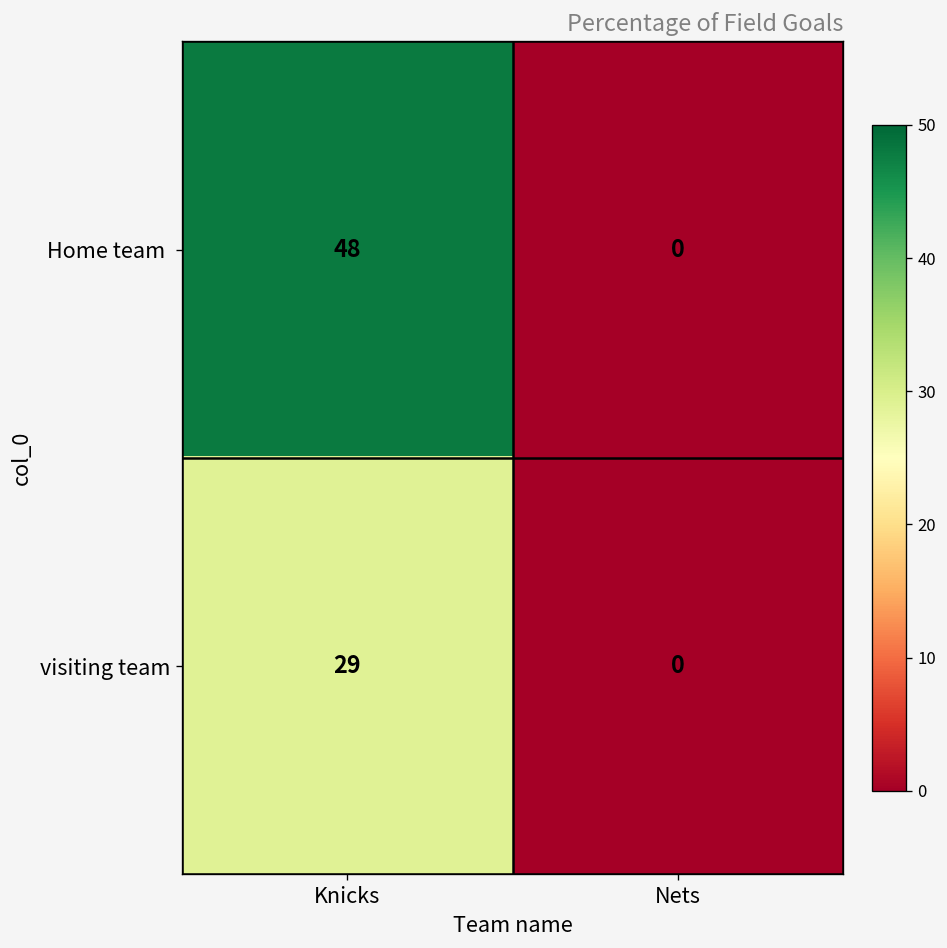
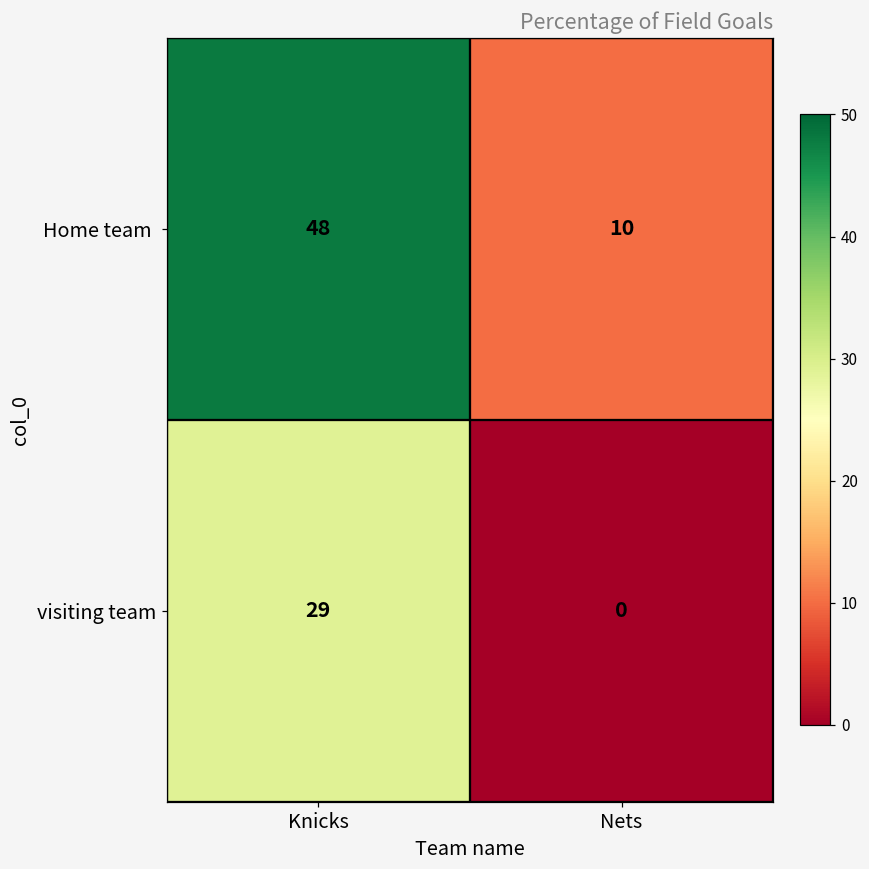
  {
    "Home team": {
      "Knicks": 48,
-     "Nets": 0
+     "Nets": 10
    },
    "visiting team": {
      "Knicks": 29,
      "Nets": 0
    }
  }
